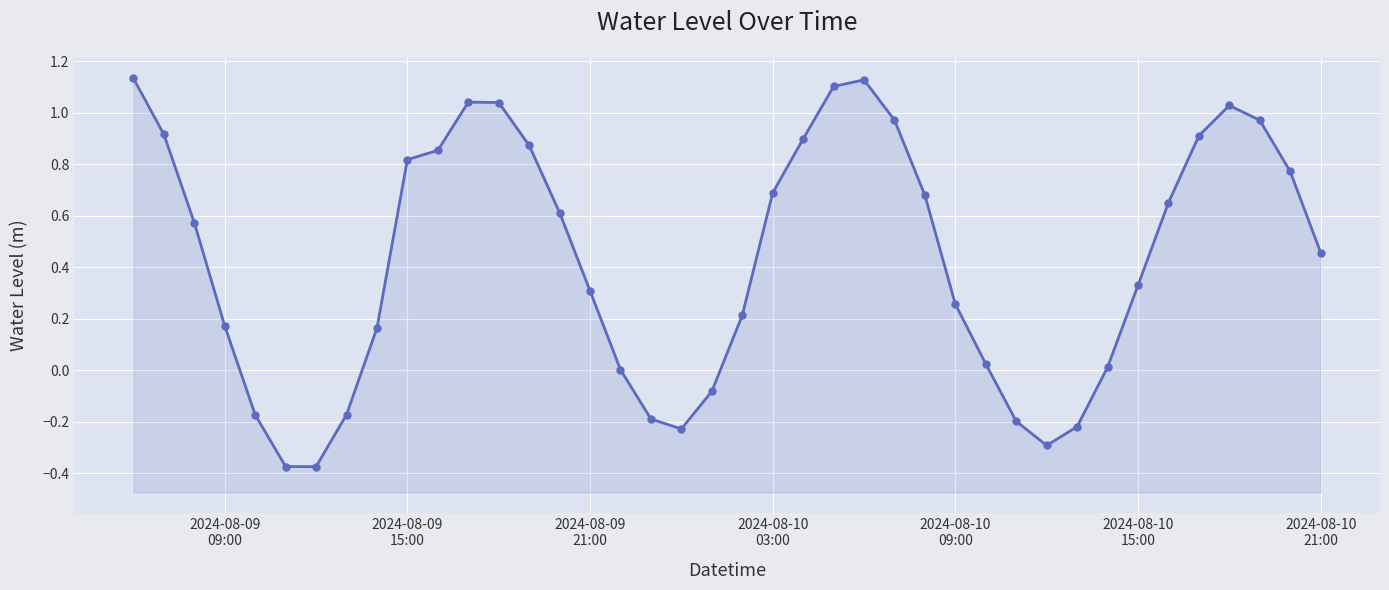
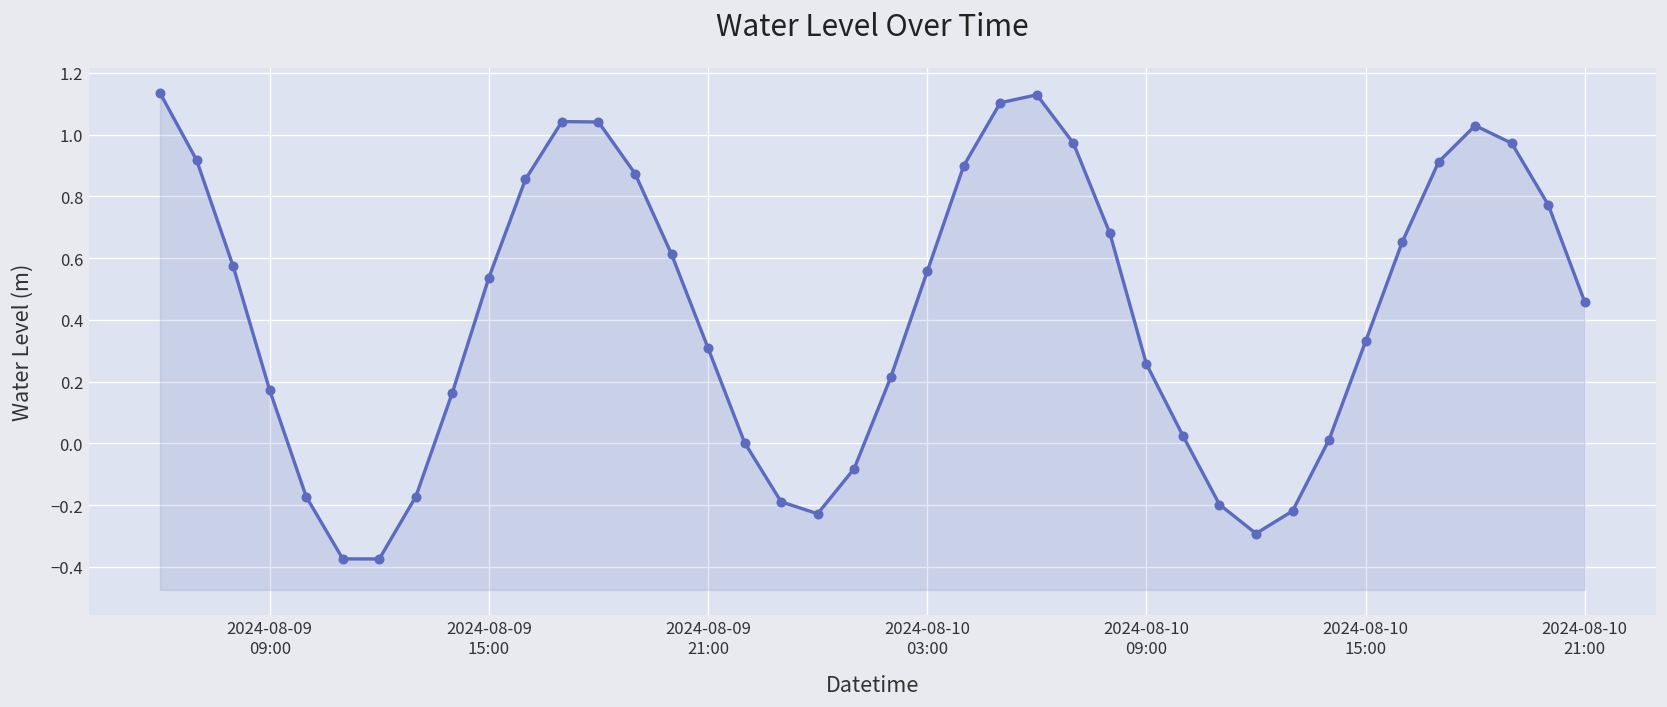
  {
    "2024-08-09 09:00": 0.17,
-   "2024-08-09 15:00": 0.82,
+   "2024-08-09 15:00": 0.54,
    "2024-08-09 21:00": 0.31,
-   "2024-08-10 03:00": 0.69,
+   "2024-08-10 03:00": 0.56,
    "2024-08-10 09:00": 0.26,
    "2024-08-10 15:00": 0.33,
    "2024-08-10 21:00": 0.46
  }
